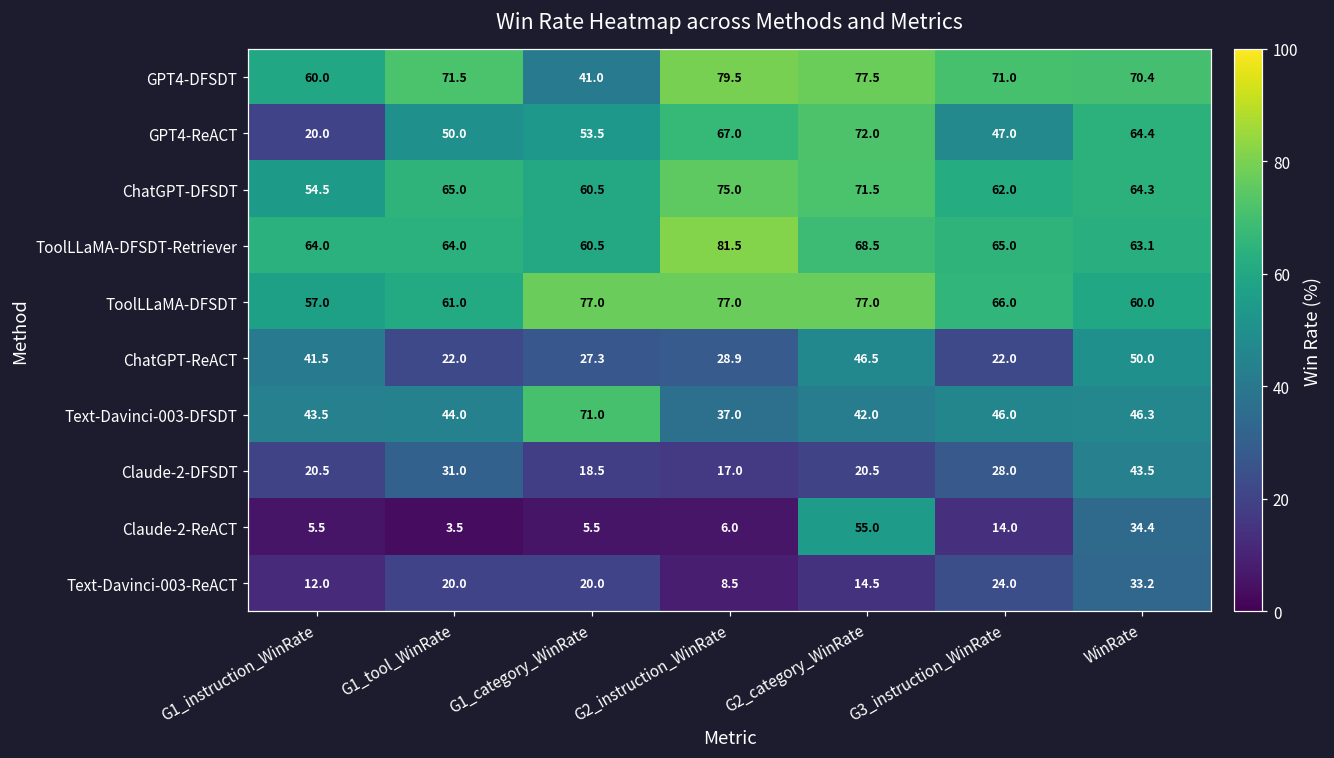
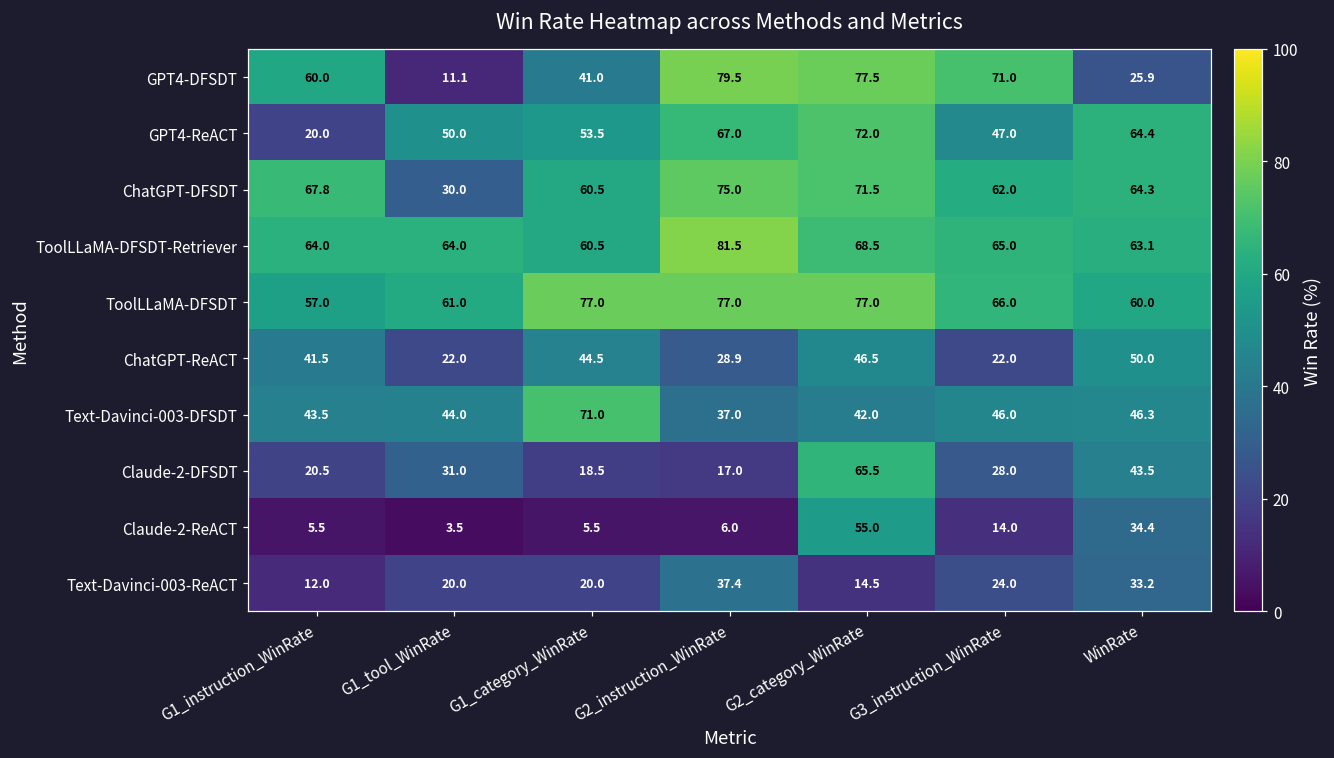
  {
    "GPT4-DFSDT": {
      "G1_instruction_WinRate": 60.0,
-     "G1_tool_WinRate": 71.5,
+     "G1_tool_WinRate": 11.1,
      "G1_category_WinRate": 41.0,
      "G2_instruction_WinRate": 79.5,
      "G2_category_WinRate": 77.5,
      "G3_instruction_WinRate": 71.0,
-     "WinRate": 70.4
+     "WinRate": 25.9
    },
    "GPT4-ReACT": {
      "G1_instruction_WinRate": 20.0,
      "G1_tool_WinRate": 50.0,
      "G1_category_WinRate": 53.5,
      "G2_instruction_WinRate": 67.0,
      "G2_category_WinRate": 72.0,
      "G3_instruction_WinRate": 47.0,
      "WinRate": 64.4
    },
    "ChatGPT-DFSDT": {
-     "G1_instruction_WinRate": 54.5,
-     "G1_tool_WinRate": 65.0,
+     "G1_instruction_WinRate": 67.8,
+     "G1_tool_WinRate": 30.0,
      "G1_category_WinRate": 60.5,
      "G2_instruction_WinRate": 75.0,
      "G2_category_WinRate": 71.5,
      "G3_instruction_WinRate": 62.0,
      "WinRate": 64.3
    },
    "ToolLLaMA-DFSDT-Retriever": {
      "G1_instruction_WinRate": 64.0,
      "G1_tool_WinRate": 64.0,
      "G1_category_WinRate": 60.5,
      "G2_instruction_WinRate": 81.5,
      "G2_category_WinRate": 68.5,
      "G3_instruction_WinRate": 65.0,
      "WinRate": 63.1
    },
    "ToolLLaMA-DFSDT": {
      "G1_instruction_WinRate": 57.0,
      "G1_tool_WinRate": 61.0,
      "G1_category_WinRate": 77.0,
      "G2_instruction_WinRate": 77.0,
      "G2_category_WinRate": 77.0,
      "G3_instruction_WinRate": 66.0,
      "WinRate": 60.0
    },
    "ChatGPT-ReACT": {
      "G1_instruction_WinRate": 41.5,
      "G1_tool_WinRate": 22.0,
-     "G1_category_WinRate": 27.3,
+     "G1_category_WinRate": 44.5,
      "G2_instruction_WinRate": 28.9,
      "G2_category_WinRate": 46.5,
      "G3_instruction_WinRate": 22.0,
      "WinRate": 50.0
    },
    "Text-Davinci-003-DFSDT": {
      "G1_instruction_WinRate": 43.5,
      "G1_tool_WinRate": 44.0,
      "G1_category_WinRate": 71.0,
      "G2_instruction_WinRate": 37.0,
      "G2_category_WinRate": 42.0,
      "G3_instruction_WinRate": 46.0,
      "WinRate": 46.3
    },
    "Claude-2-DFSDT": {
      "G1_instruction_WinRate": 20.5,
      "G1_tool_WinRate": 31.0,
      "G1_category_WinRate": 18.5,
      "G2_instruction_WinRate": 17.0,
-     "G2_category_WinRate": 20.5,
+     "G2_category_WinRate": 65.5,
      "G3_instruction_WinRate": 28.0,
      "WinRate": 43.5
    },
    "Claude-2-ReACT": {
      "G1_instruction_WinRate": 5.5,
      "G1_tool_WinRate": 3.5,
      "G1_category_WinRate": 5.5,
      "G2_instruction_WinRate": 6.0,
      "G2_category_WinRate": 55.0,
      "G3_instruction_WinRate": 14.0,
      "WinRate": 34.4
    },
    "Text-Davinci-003-ReACT": {
      "G1_instruction_WinRate": 12.0,
      "G1_tool_WinRate": 20.0,
      "G1_category_WinRate": 20.0,
-     "G2_instruction_WinRate": 8.5,
+     "G2_instruction_WinRate": 37.4,
      "G2_category_WinRate": 14.5,
      "G3_instruction_WinRate": 24.0,
      "WinRate": 33.2
    }
  }
